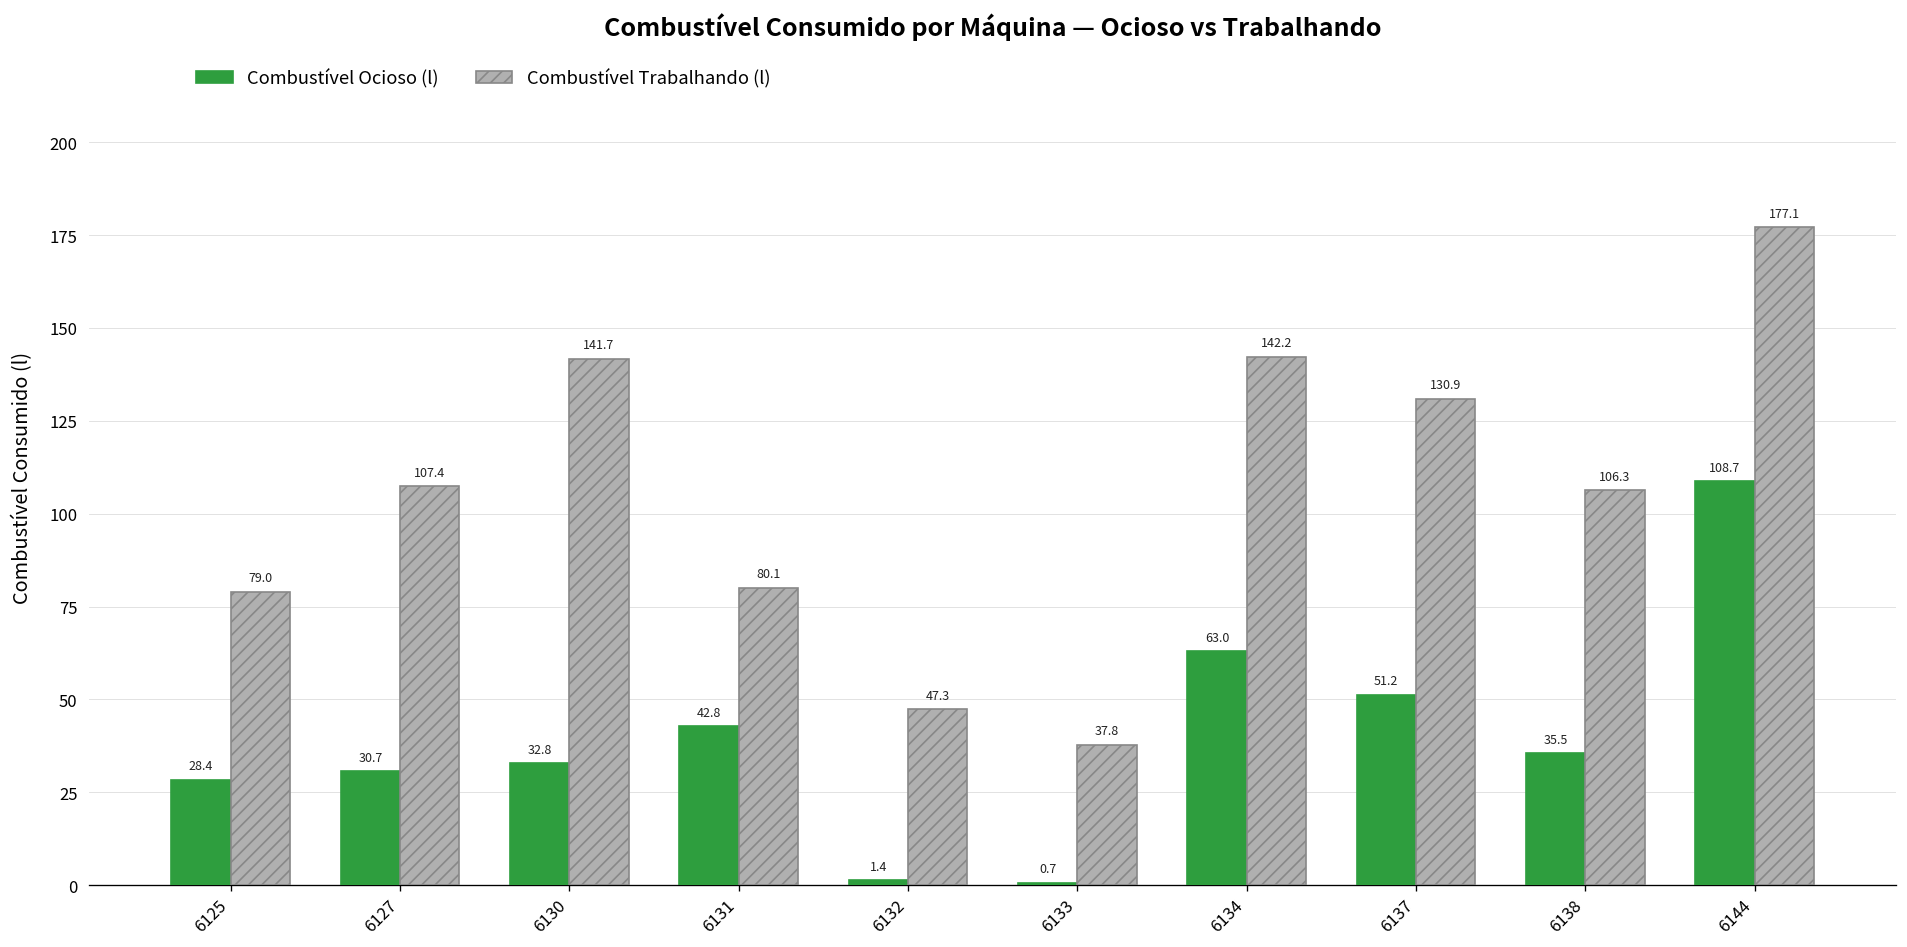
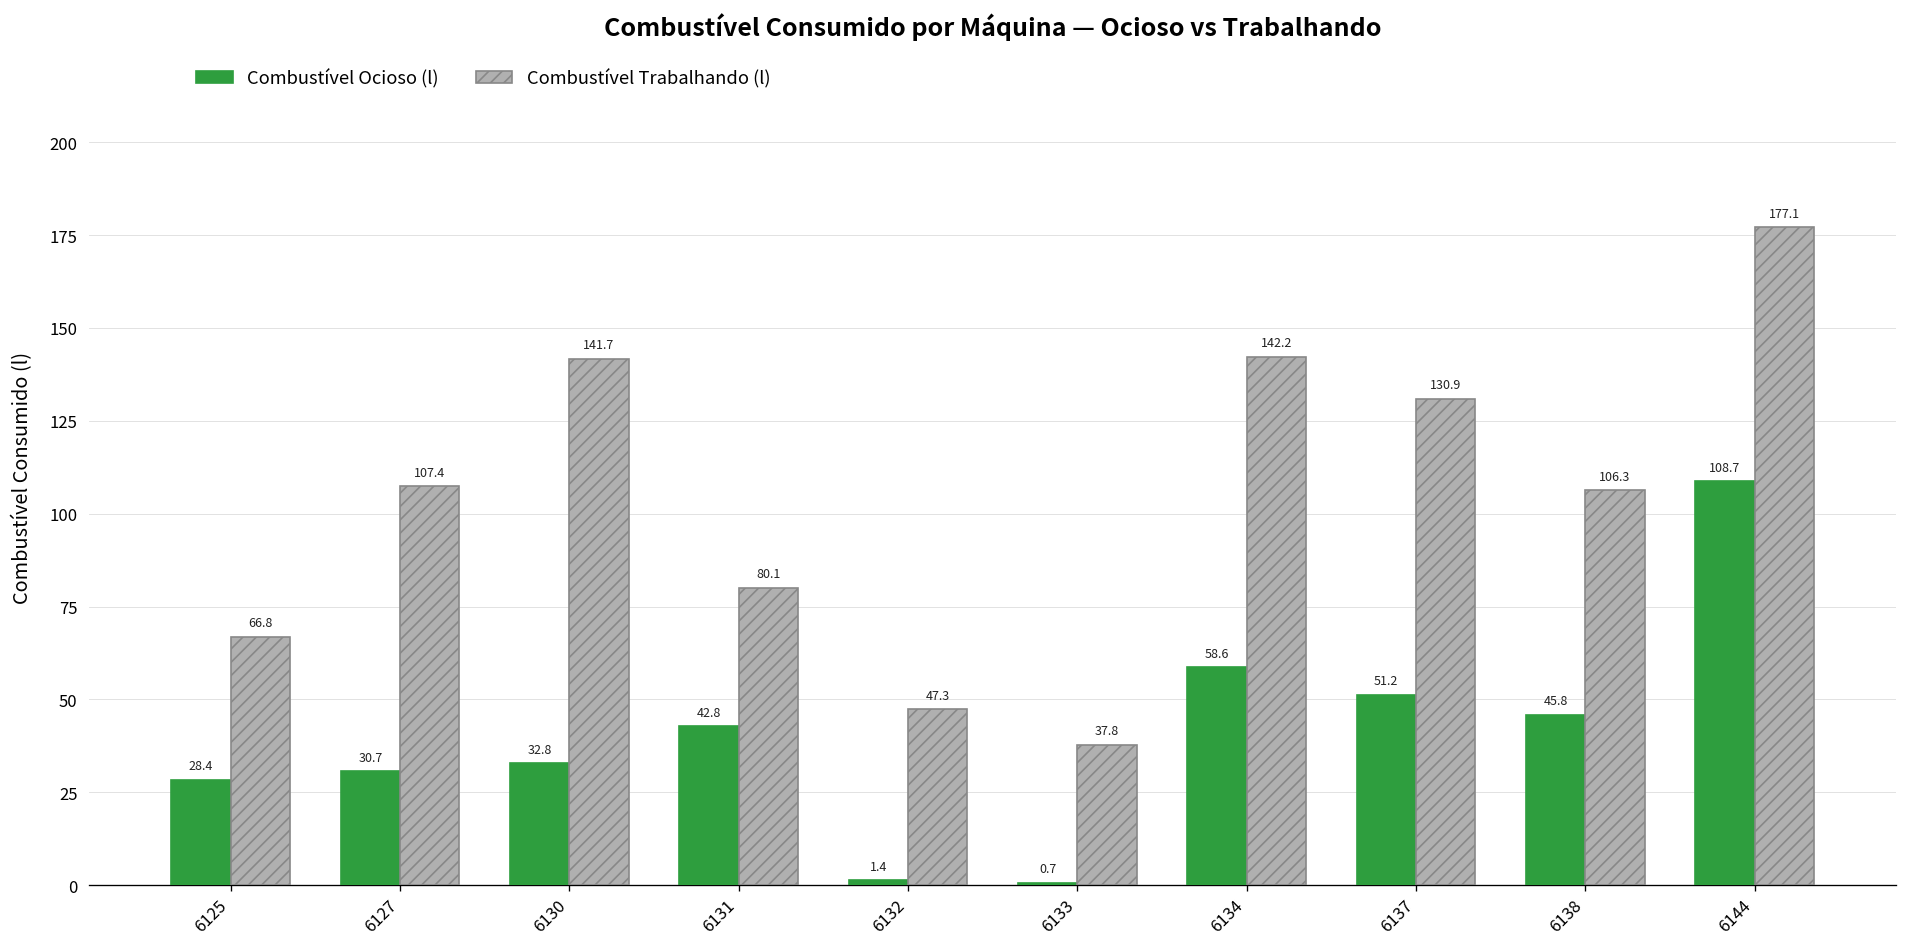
  {
    "Combustível Ocioso (l)": {
      "6125": 28.4,
      "6127": 30.7,
      "6130": 32.8,
      "6131": 42.8,
      "6132": 1.4,
      "6133": 0.7,
-     "6134": 63.0,
+     "6134": 58.6,
      "6137": 51.2,
-     "6138": 35.5,
+     "6138": 45.8,
      "6144": 108.7
    },
    "Combustível Trabalhando (l)": {
-     "6125": 79.0,
+     "6125": 66.8,
      "6127": 107.4,
      "6130": 141.7,
      "6131": 80.1,
      "6132": 47.3,
      "6133": 37.8,
      "6134": 142.2,
      "6137": 130.9,
      "6138": 106.3,
      "6144": 177.1
    }
  }
